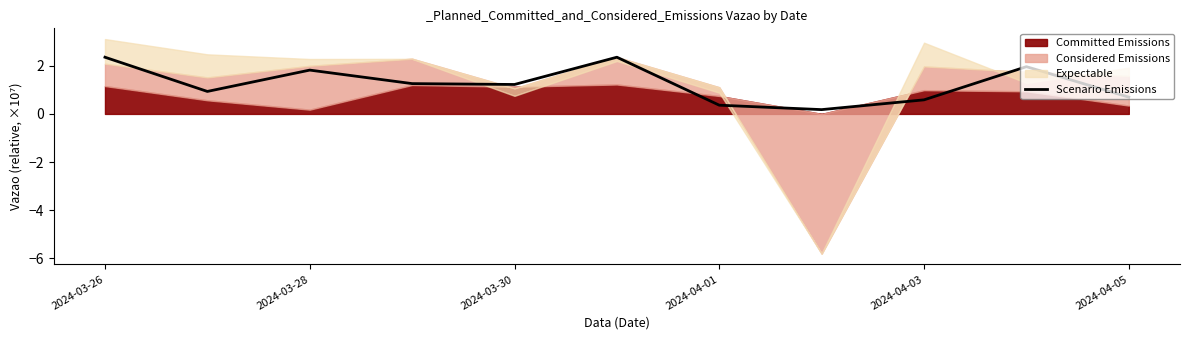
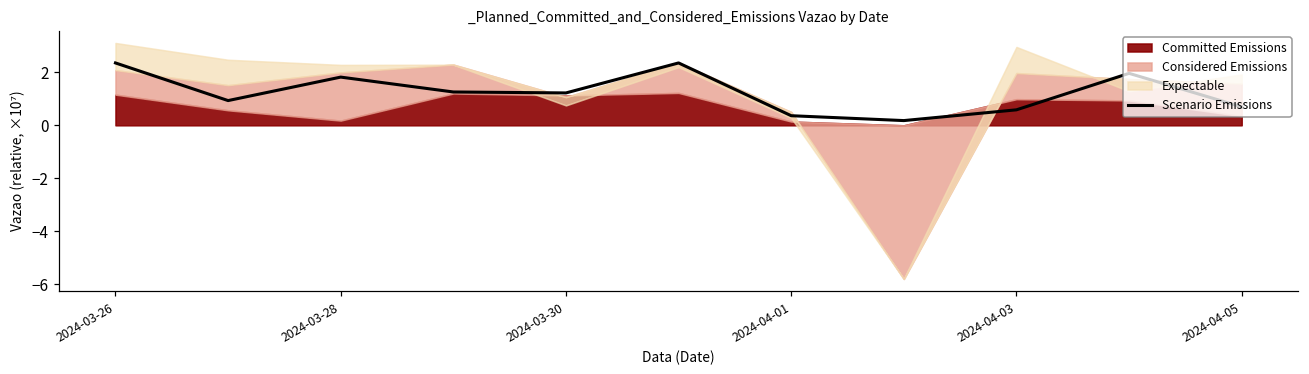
  {
    "Scenario Emissions": {
      "2024-03-26": 2.4,
      "2024-03-28": 1.8,
      "2024-04-01": 0.4,
      "2024-04-03": 0.6
    },
    "Committed Emissions": {
      "2024-03-26": 1.2,
      "2024-03-28": 0.2,
-     "2024-04-01": 0.7,
+     "2024-04-01": 0.1,
      "2024-04-03": 1.0,
      "2024-04-05": 0.3
    },
    "Considered Emissions": {
      "2024-03-26": 0.9,
      "2024-03-28": 1.8,
      "2024-04-03": 1.0
    },
    "Expectable": {
      "2024-03-26": 1.0,
      "2024-03-28": 0.3,
      "2024-04-03": 1.0
    }
  }
